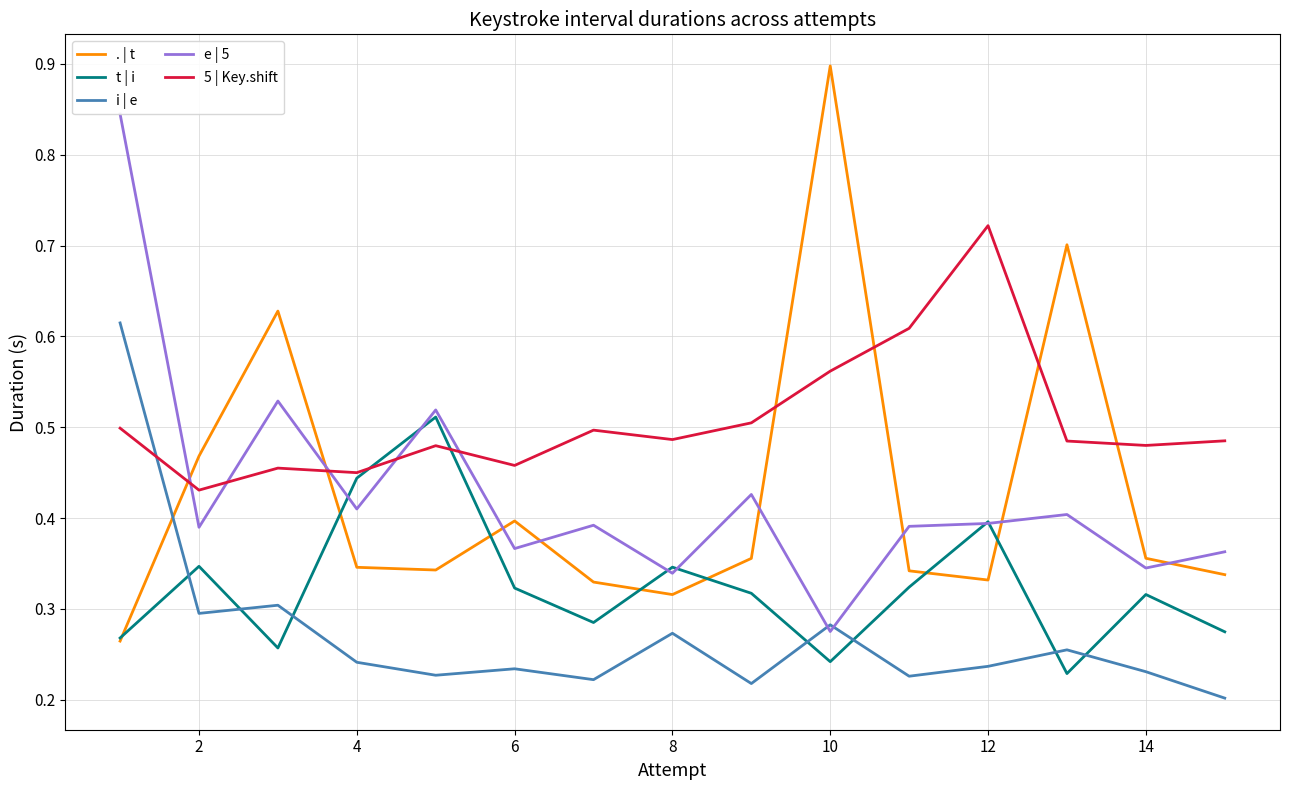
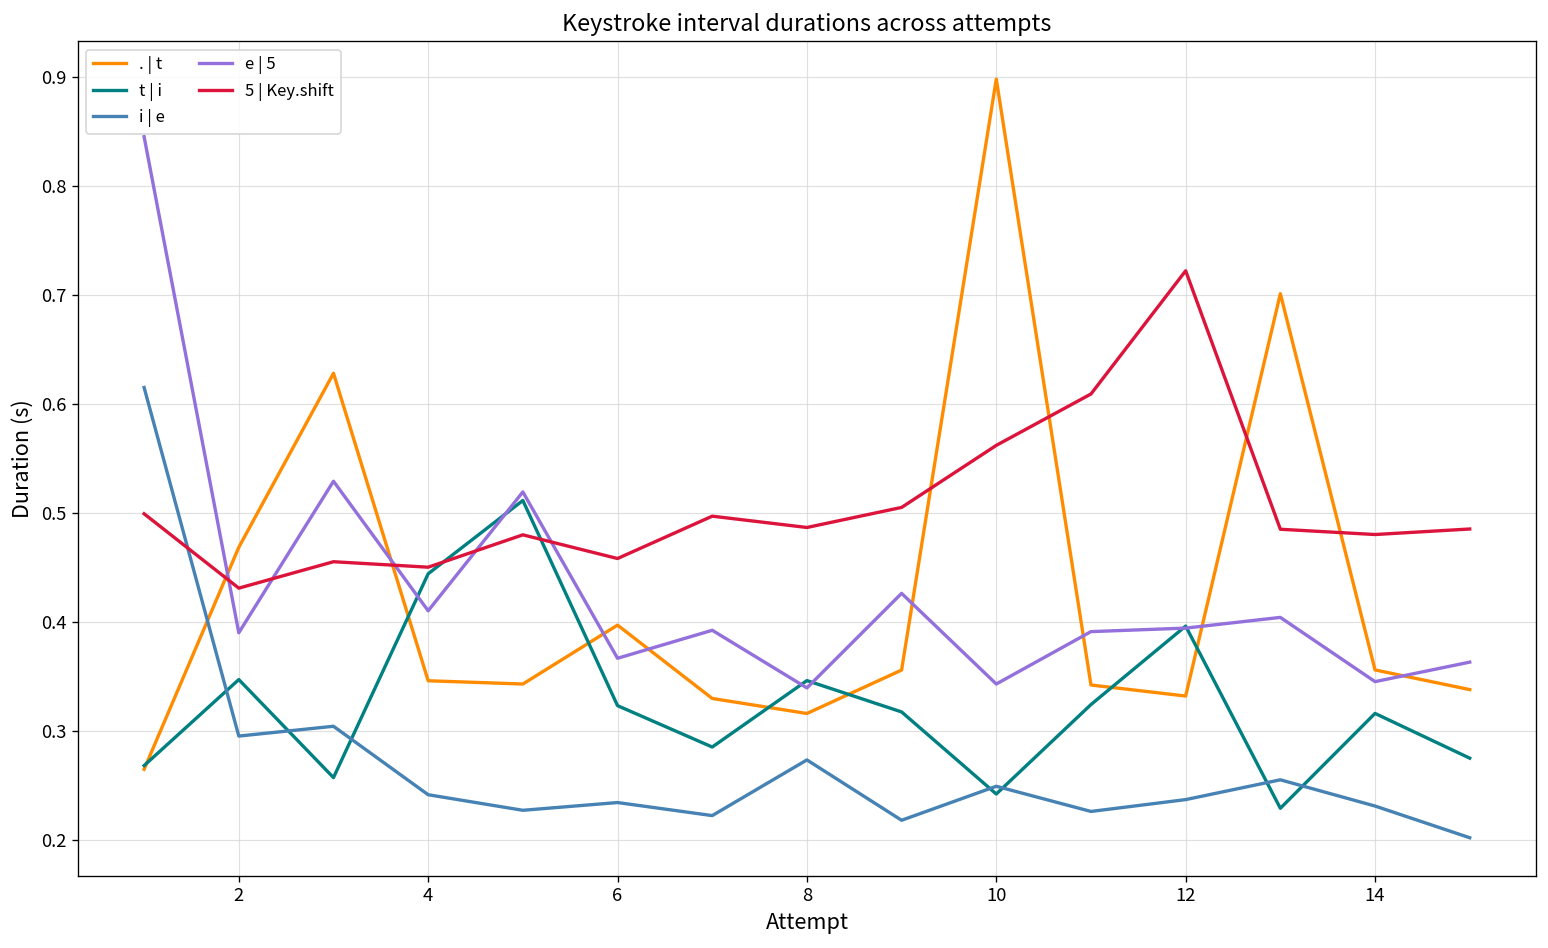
  {
    ". | t": {
      "2": 0.47,
      "4": 0.35,
      "6": 0.40,
      "8": 0.32,
      "10": 0.90,
      "12": 0.33,
      "14": 0.36
    },
    "t | i": {
      "2": 0.35,
      "4": 0.44,
      "6": 0.32,
      "8": 0.35,
      "10": 0.24,
      "14": 0.32
    },
    "i | e": {
      "2": 0.30,
      "4": 0.24,
      "6": 0.23,
      "8": 0.27,
-     "10": 0.28,
+     "10": 0.25,
      "12": 0.24,
      "14": 0.23
    },
    "e | 5": {
      "2": 0.39,
      "4": 0.41,
      "6": 0.37,
      "8": 0.34,
-     "10": 0.28,
+     "10": 0.34,
      "14": 0.35
    },
    "5 | Key.shift": {
      "2": 0.43,
      "4": 0.45,
      "6": 0.46,
      "8": 0.49,
      "10": 0.56,
      "12": 0.72,
      "14": 0.48
    }
  }
